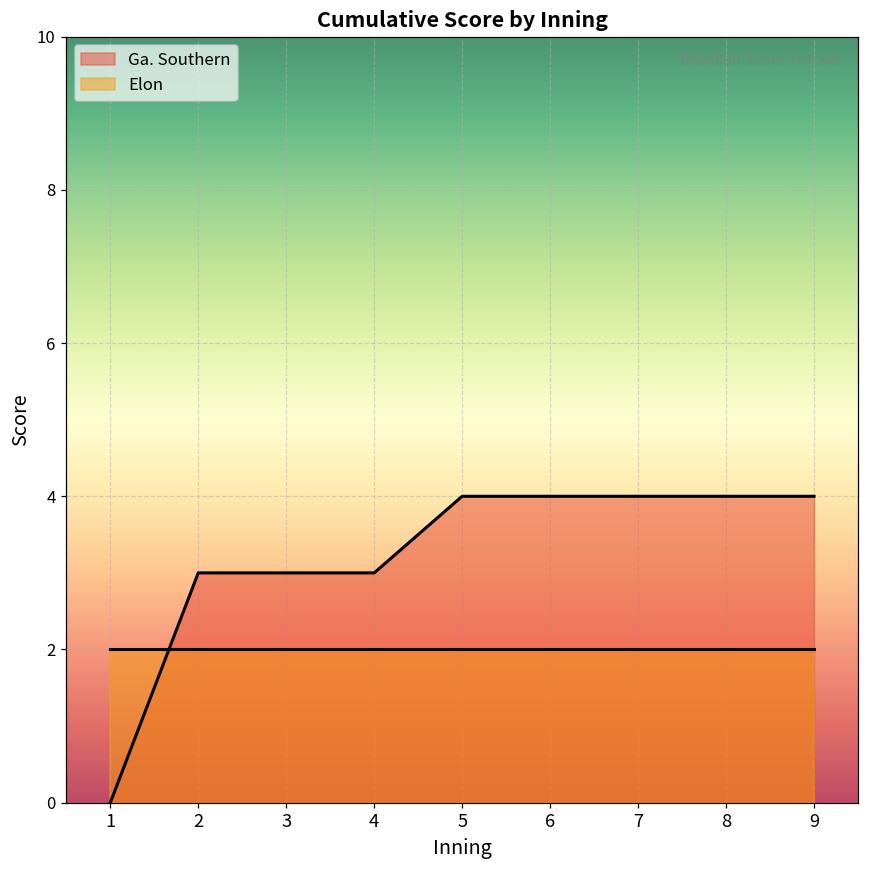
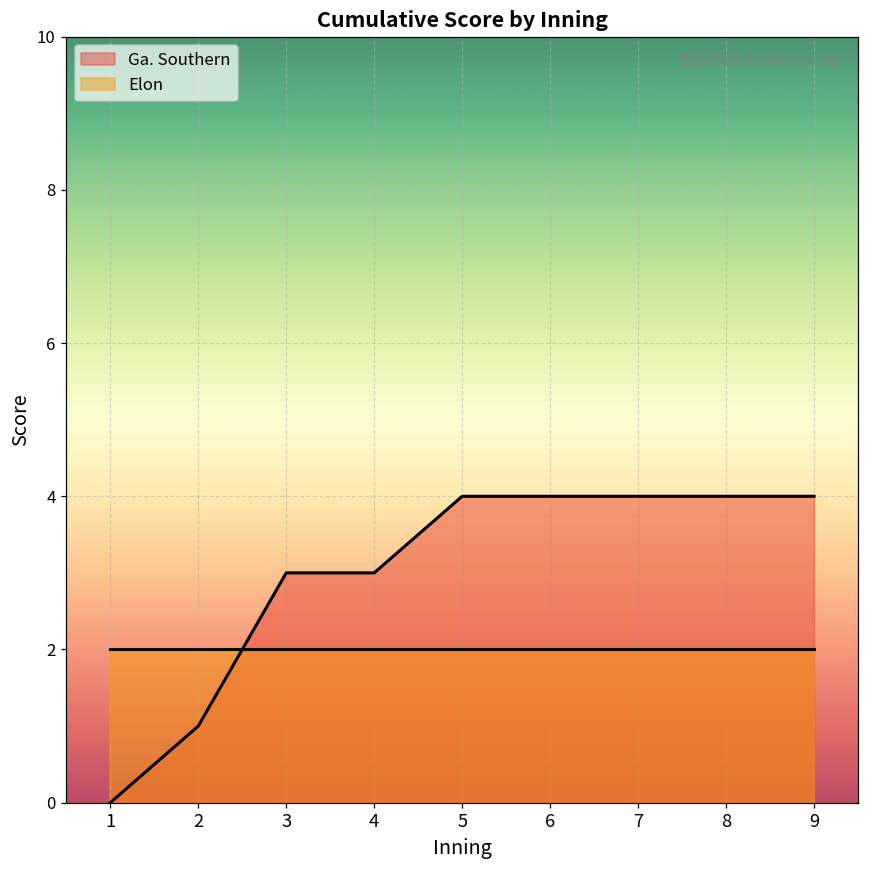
  {
    "Ga. Southern": {
      "1": 0,
-     "2": 3,
+     "2": 1,
      "3": 3,
      "4": 3,
      "5": 4,
      "6": 4,
      "7": 4,
      "8": 4,
      "9": 4
    },
    "Elon": {
      "1": 2,
      "2": 2,
      "3": 2,
      "4": 2,
      "5": 2,
      "6": 2,
      "7": 2,
      "8": 2,
      "9": 2
    }
  }
